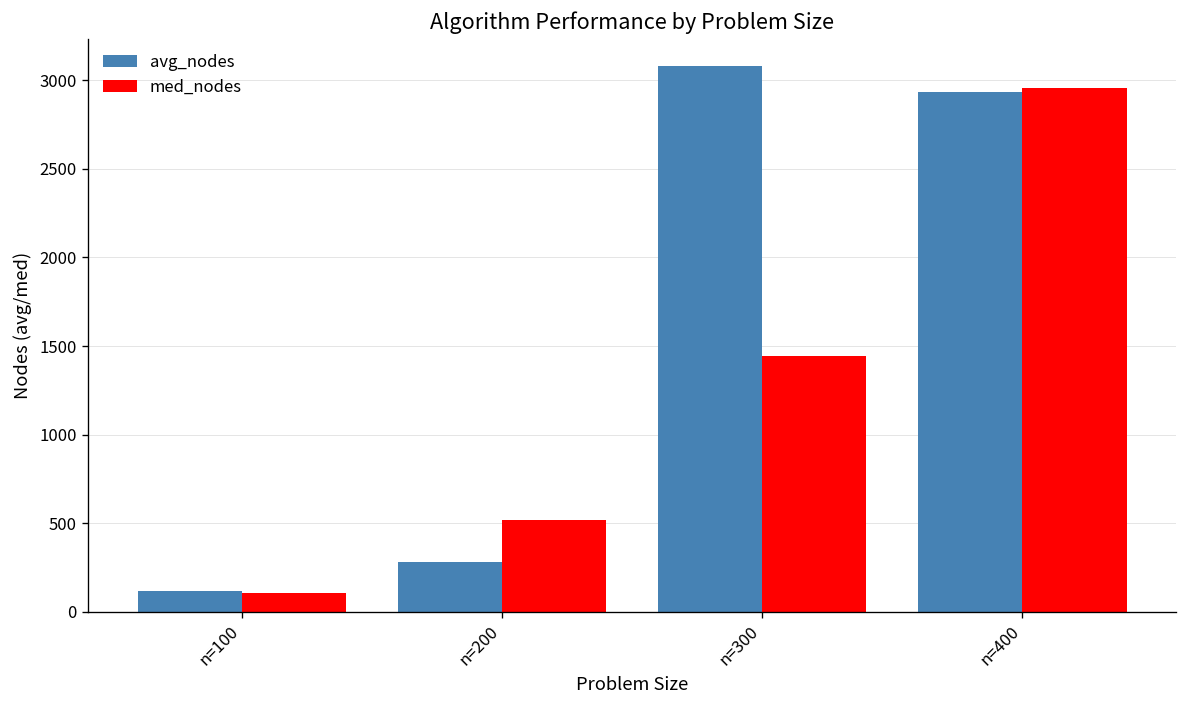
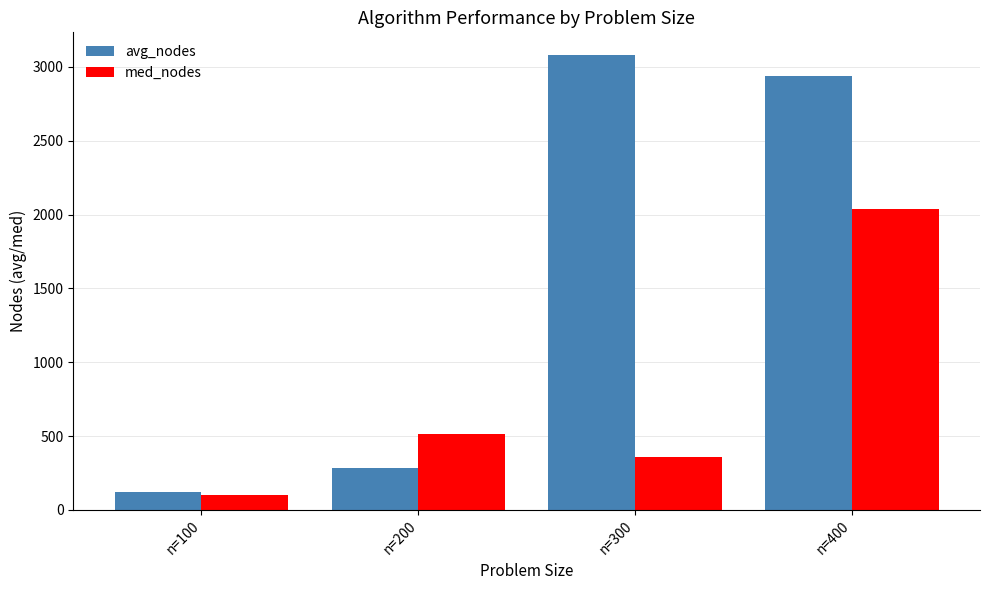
  {
    "avg_nodes": {
      "n=100": 120,
      "n=200": 280,
      "n=300": 3080,
      "n=400": 2940
    },
    "med_nodes": {
      "n=100": 100,
      "n=200": 520,
-     "n=300": 1440,
-     "n=400": 2960
+     "n=300": 360,
+     "n=400": 2040
    }
  }
